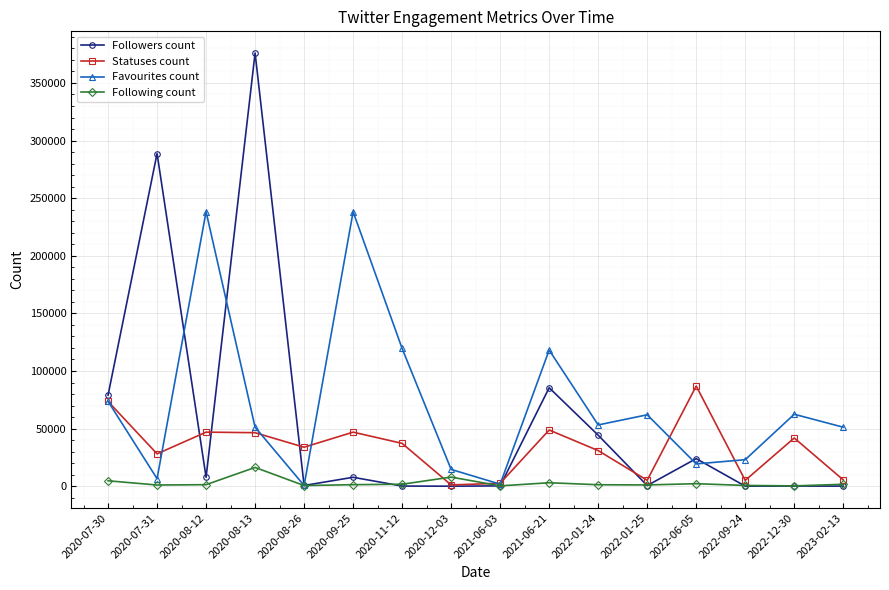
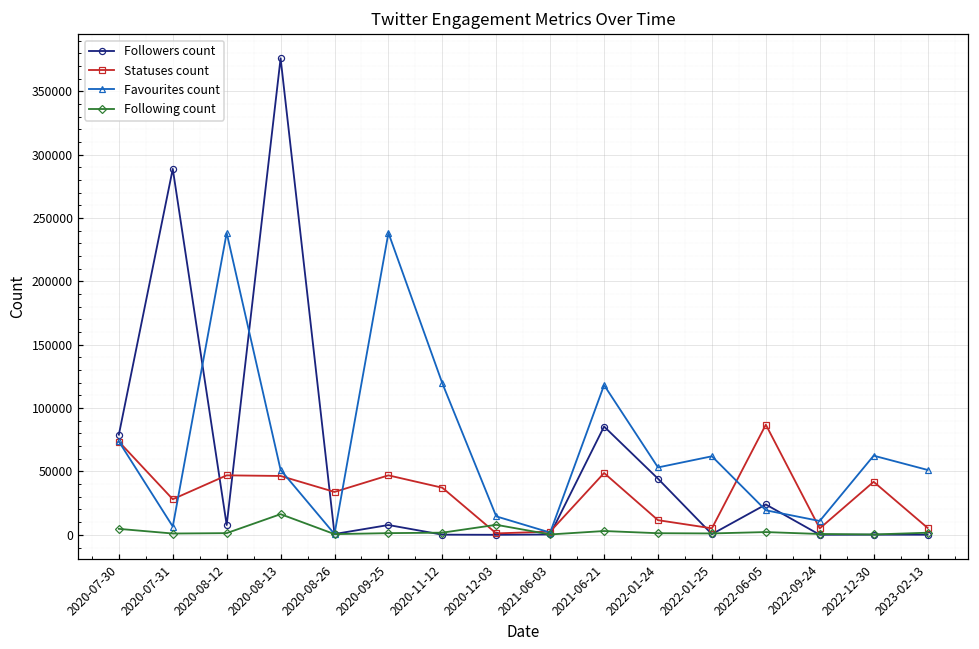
  {
    "Followers count": {
      "2020-07-30": 79000,
      "2020-07-31": 289000,
      "2020-08-12": 8000,
      "2020-08-13": 376000,
      "2020-09-25": 8000,
      "2021-06-21": 85000,
      "2022-01-24": 44000,
      "2022-06-05": 24000
    },
    "Statuses count": {
      "2020-07-31": 28000,
      "2020-08-12": 47000,
      "2020-08-13": 46000,
      "2020-08-26": 34000,
      "2020-09-25": 47000,
      "2020-11-12": 37000,
      "2021-06-21": 49000,
-     "2022-01-24": 31000,
+     "2022-01-24": 12000,
      "2022-01-25": 5000,
      "2022-06-05": 87000,
      "2022-09-24": 5000,
      "2022-12-30": 42000,
      "2023-02-13": 6000
    },
    "Favourites count": {
      "2020-07-31": 7000,
      "2020-08-12": 238000,
      "2020-08-13": 51000,
      "2020-09-25": 238000,
      "2020-11-12": 120000,
      "2020-12-03": 15000,
      "2021-06-21": 118000,
      "2022-01-24": 53000,
      "2022-01-25": 62000,
      "2022-06-05": 19000,
-     "2022-09-24": 23000,
+     "2022-09-24": 11000,
      "2022-12-30": 62000,
      "2023-02-13": 51000
    },
    "Following count": {
      "2020-07-30": 5000,
      "2020-07-31": 1000,
      "2020-08-12": 1000,
      "2020-08-13": 16000,
      "2020-09-25": 1000,
      "2020-12-03": 8000,
      "2021-06-21": 3000,
      "2022-01-24": 1000,
      "2022-06-05": 2000
    }
  }
